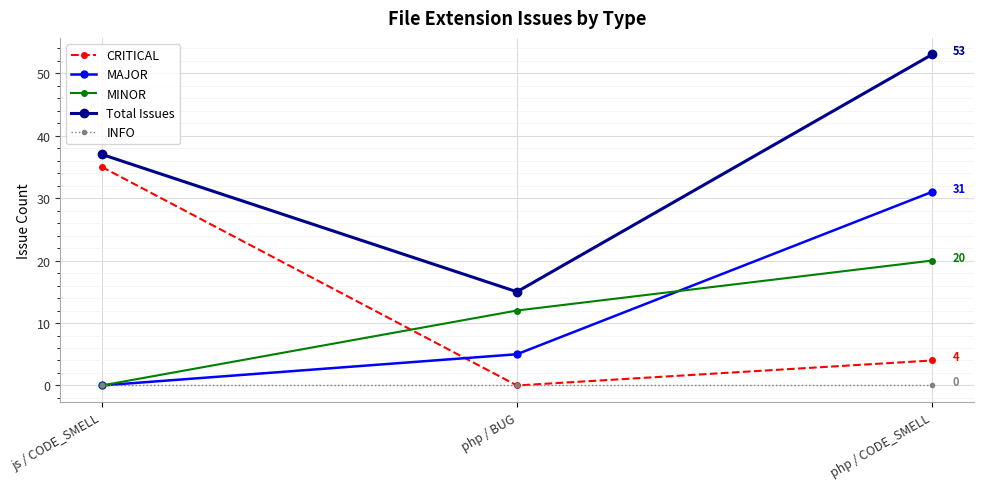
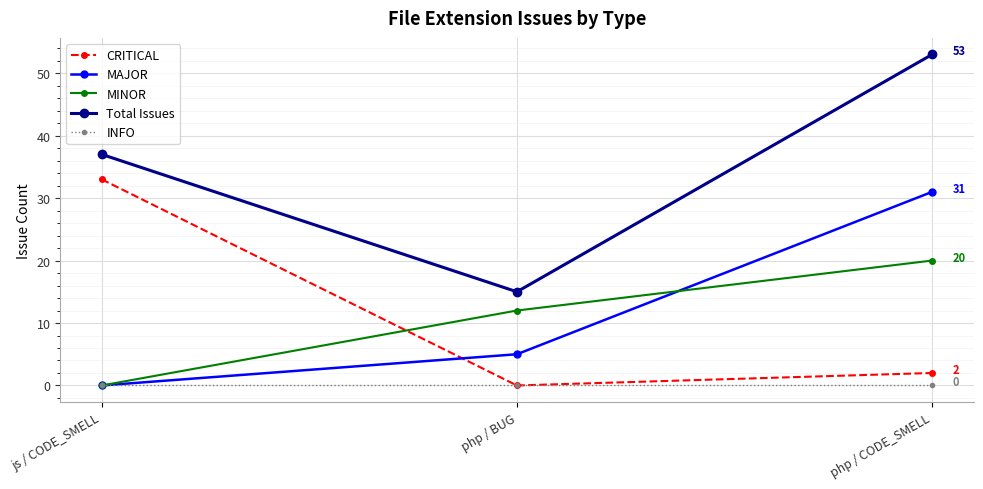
  {
    "CRITICAL": {
-     "js / CODE_SMELL": 35,
-     "php / CODE_SMELL": 4
+     "js / CODE_SMELL": 33,
+     "php / CODE_SMELL": 2
    },
    "MAJOR": {
      "php / CODE_SMELL": 31
    },
    "MINOR": {
      "php / CODE_SMELL": 20
    },
    "Total Issues": {
      "php / CODE_SMELL": 53
    },
    "INFO": {
      "php / CODE_SMELL": 0
    }
  }
